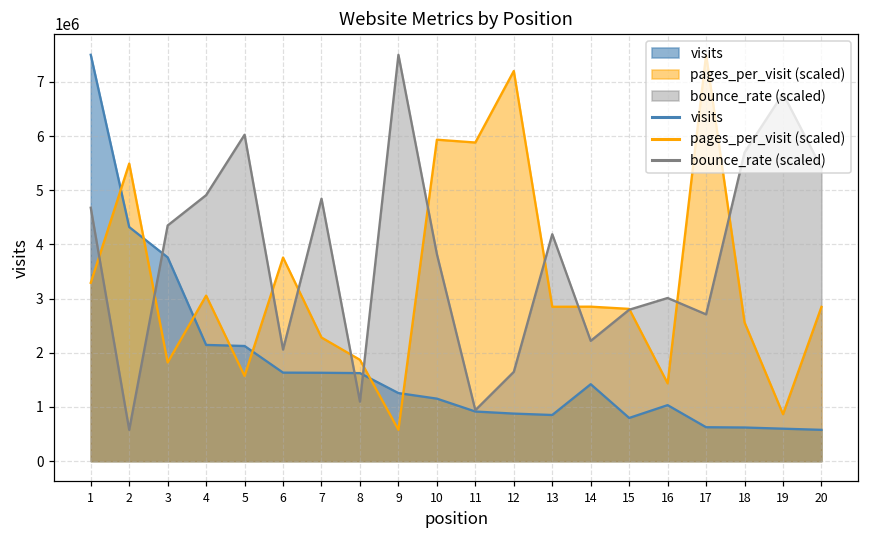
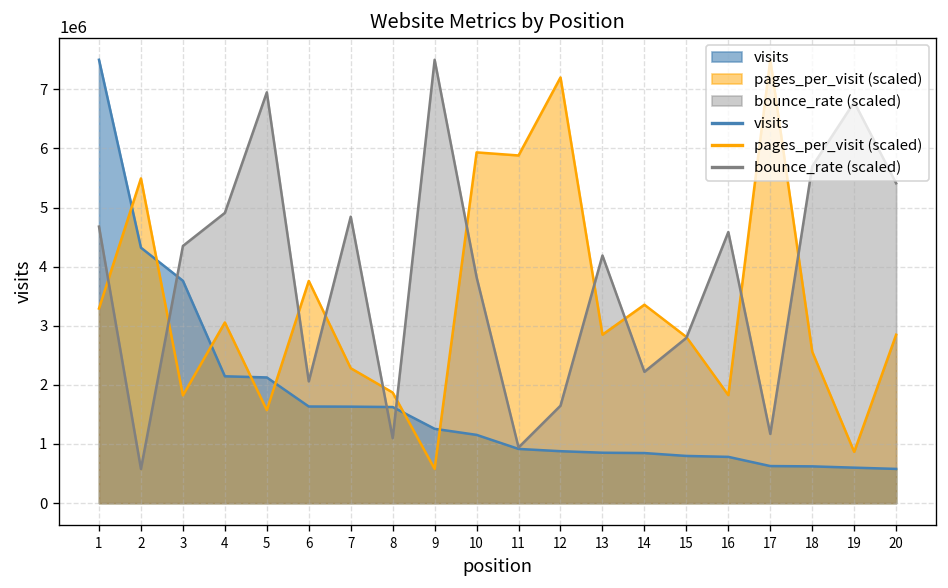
  {
    "visits": {
      "1": 7500000,
      "2": 4300000,
      "3": 3800000,
      "4": 2100000,
      "5": 2100000,
      "6": 1600000,
      "7": 1600000,
      "8": 1600000,
      "9": 1300000,
      "10": 1200000,
      "12": 900000,
      "13": 900000,
-     "14": 1400000,
+     "14": 800000,
      "15": 800000,
-     "16": 1000000,
+     "16": 800000,
      "17": 600000,
      "18": 600000,
      "19": 600000,
      "20": 600000
    },
    "pages_per_visit (scaled)": {
      "1": 3300000,
      "2": 5500000,
      "3": 1800000,
      "4": 3100000,
      "5": 1600000,
      "6": 3800000,
      "7": 2300000,
      "8": 1900000,
      "9": 600000,
      "10": 5900000,
      "11": 5900000,
      "12": 7200000,
      "13": 2900000,
-     "14": 2900000,
-     "16": 1400000,
+     "14": 3400000,
+     "16": 1800000,
      "18": 2600000,
      "19": 900000,
      "20": 2800000
    },
    "bounce_rate (scaled)": {
      "1": 4700000,
      "2": 600000,
      "3": 4400000,
      "4": 4900000,
-     "5": 6000000,
+     "5": 7000000,
      "6": 2100000,
      "7": 4800000,
      "8": 1100000,
      "9": 7500000,
      "10": 3800000,
      "12": 1600000,
      "13": 4200000,
      "14": 2200000,
-     "16": 3000000,
-     "17": 2700000
+     "16": 4600000,
+     "17": 1200000
    }
  }
